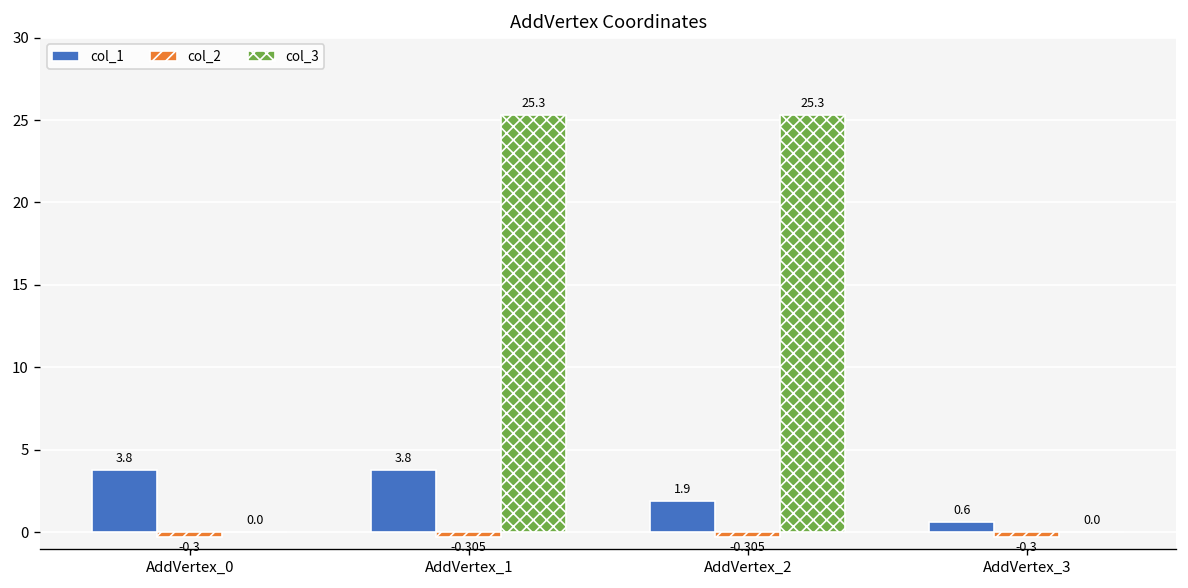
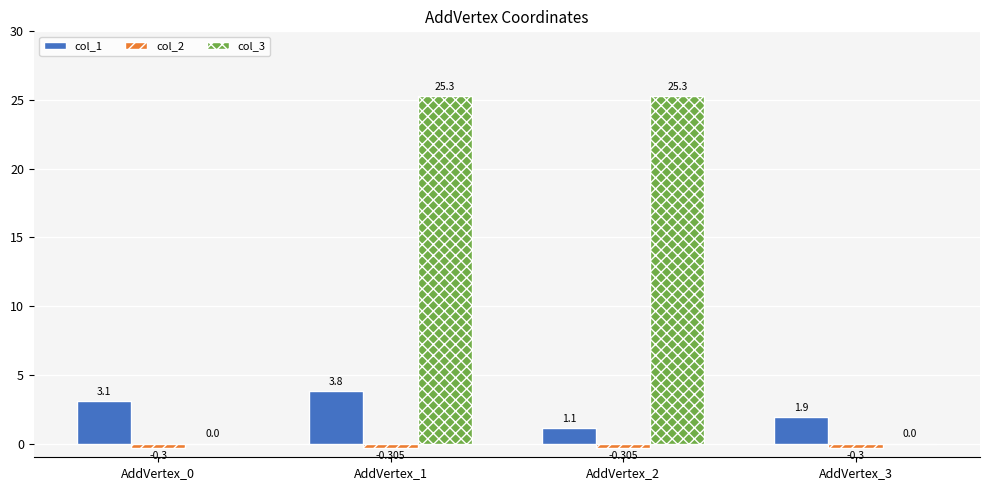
  {
    "col_1": {
-     "AddVertex_0": 3.8,
+     "AddVertex_0": 3.1,
      "AddVertex_1": 3.8,
-     "AddVertex_2": 1.9,
-     "AddVertex_3": 0.6
+     "AddVertex_2": 1.1,
+     "AddVertex_3": 1.9
    },
    "col_2": {
      "AddVertex_0": -0.3,
      "AddVertex_1": -0.305,
      "AddVertex_2": -0.305,
      "AddVertex_3": -0.3
    },
    "col_3": {
      "AddVertex_0": 0.0,
      "AddVertex_1": 25.3,
      "AddVertex_2": 25.3,
      "AddVertex_3": 0.0
    }
  }
